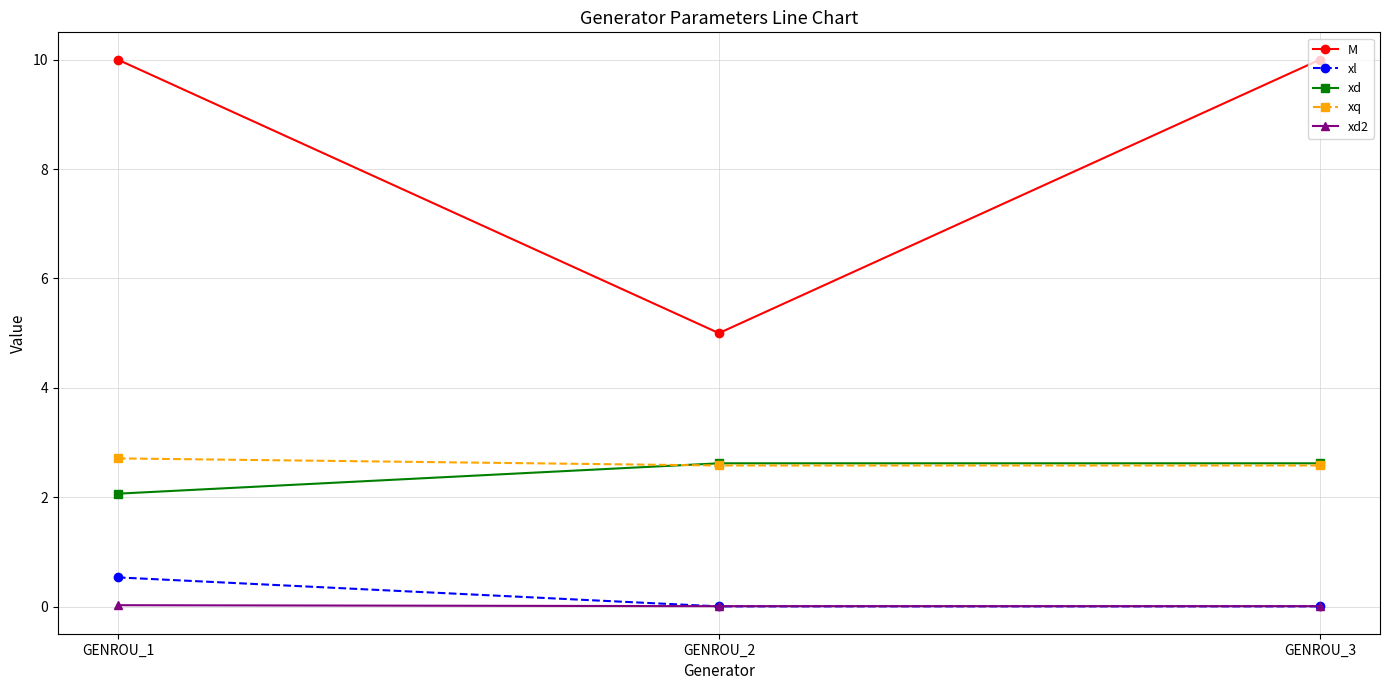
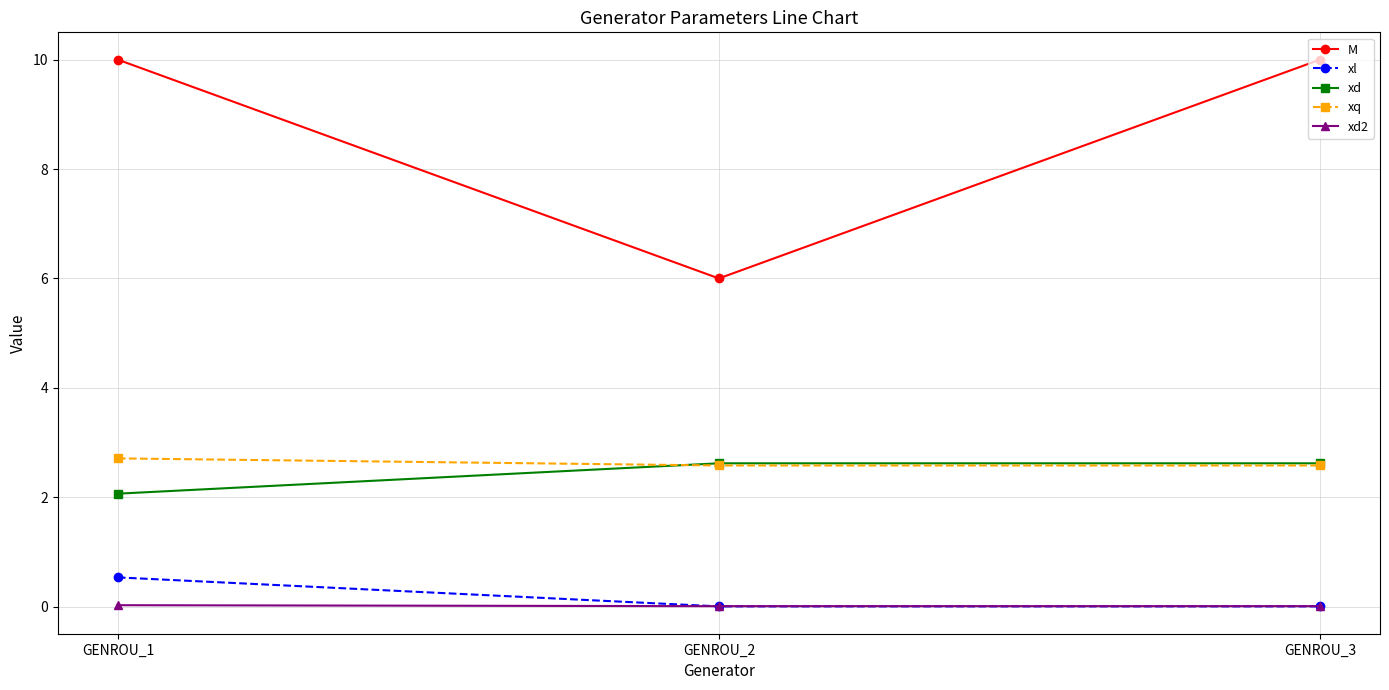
  {
    "M": {
      "GENROU_1": 10,
-     "GENROU_2": 5
+     "GENROU_2": 6
    },
    "xl": {
      "GENROU_1": 0.5
    },
    "xd": {
      "GENROU_1": 2.1
    },
    "xq": {
      "GENROU_1": 2.7
    },
    "xd2": {
      "GENROU_1": 0
    }
  }
